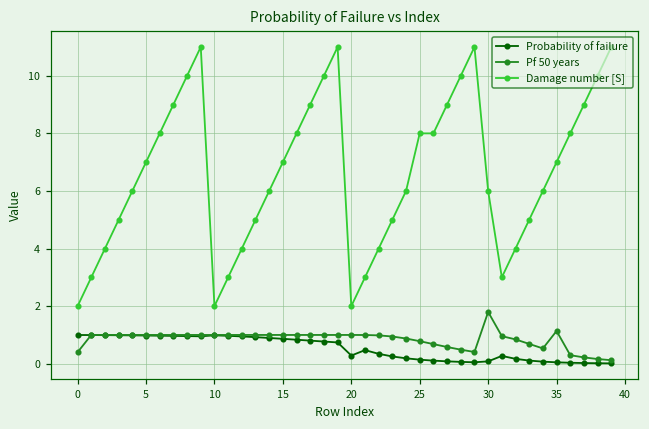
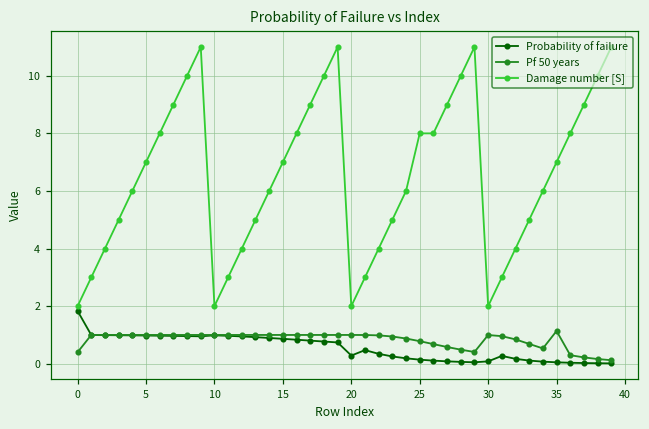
  {
    "Probability of failure": {
-     "0": 1.0,
+     "0": 1.8,
      "15": 0.9,
      "20": 0.3,
      "25": 0.1,
      "30": 0.1,
      "35": 0.0
    },
    "Pf 50 years": {
      "0": 0.4,
      "15": 1.0,
      "20": 1.0,
      "25": 0.8,
-     "30": 1.8,
+     "30": 1.0,
      "35": 1.1
    },
    "Damage number [S]": {
      "0": 2,
      "5": 7,
      "10": 2,
      "15": 7,
      "20": 2,
      "25": 8,
-     "30": 6,
+     "30": 2,
      "35": 7
    }
  }
